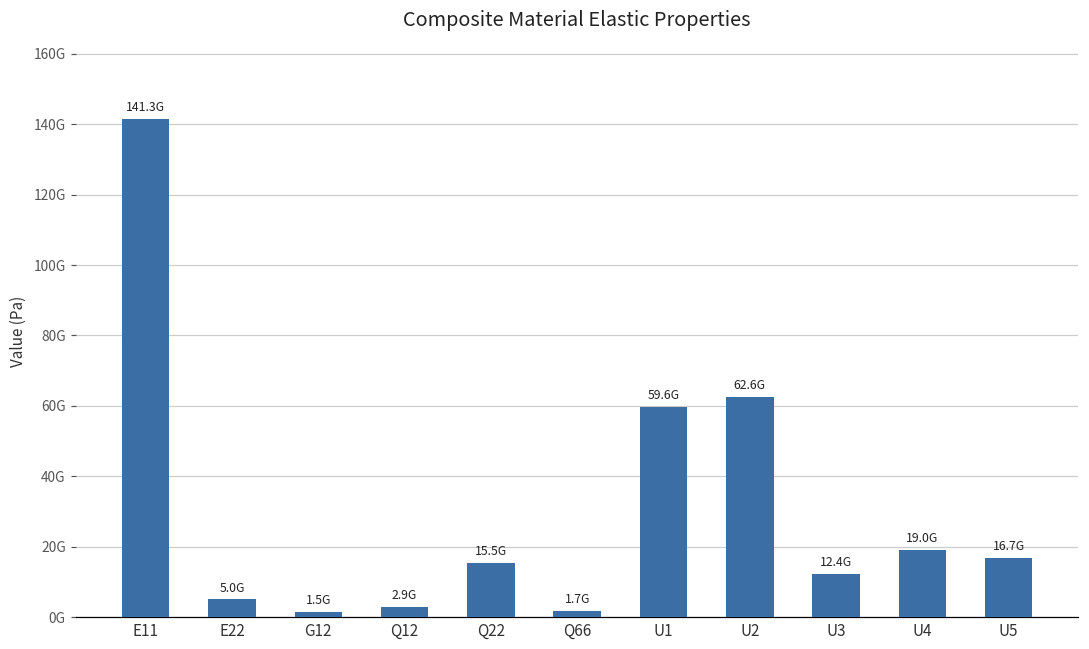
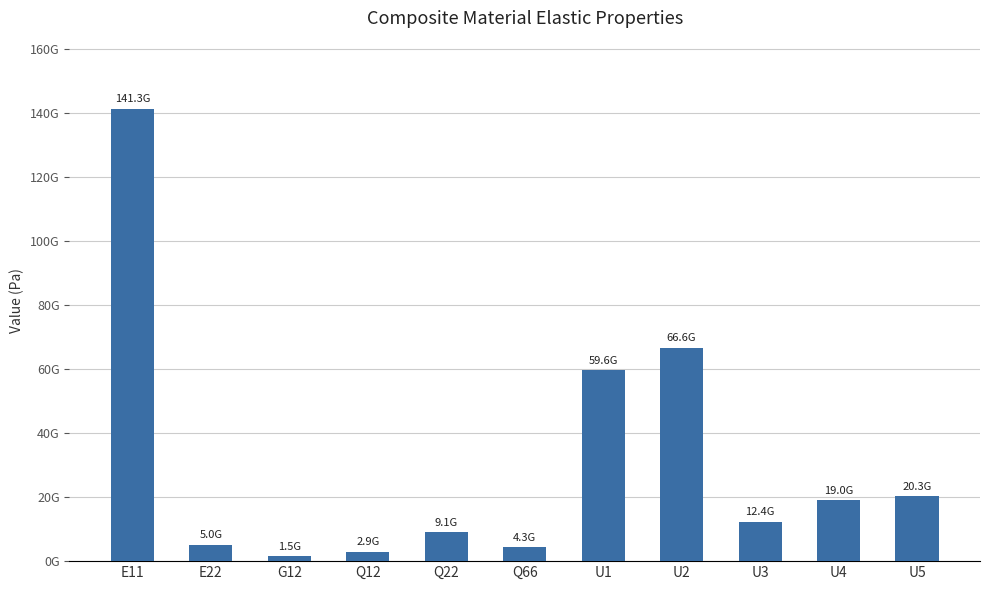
  {
    "E11": "141.3G",
    "E22": "5.0G",
    "G12": "1.5G",
    "Q12": "2.9G",
-   "Q22": "15.5G",
-   "Q66": "1.7G",
+   "Q22": "9.1G",
+   "Q66": "4.3G",
    "U1": "59.6G",
-   "U2": "62.6G",
+   "U2": "66.6G",
    "U3": "12.4G",
    "U4": "19.0G",
-   "U5": "16.7G"
+   "U5": "20.3G"
  }
